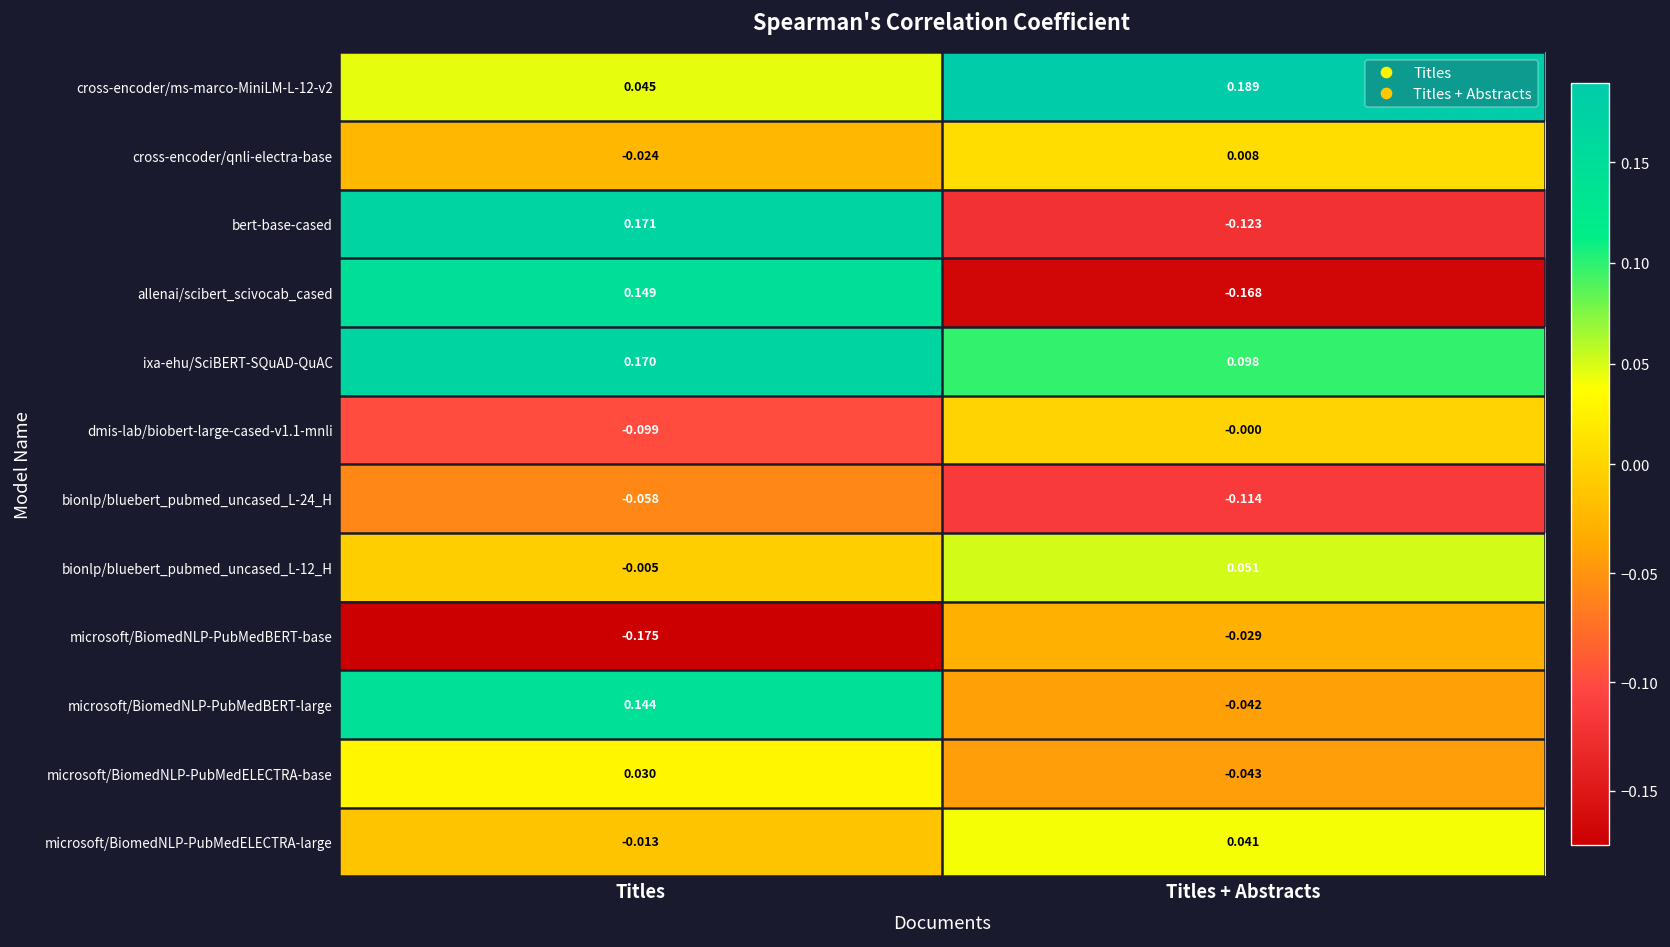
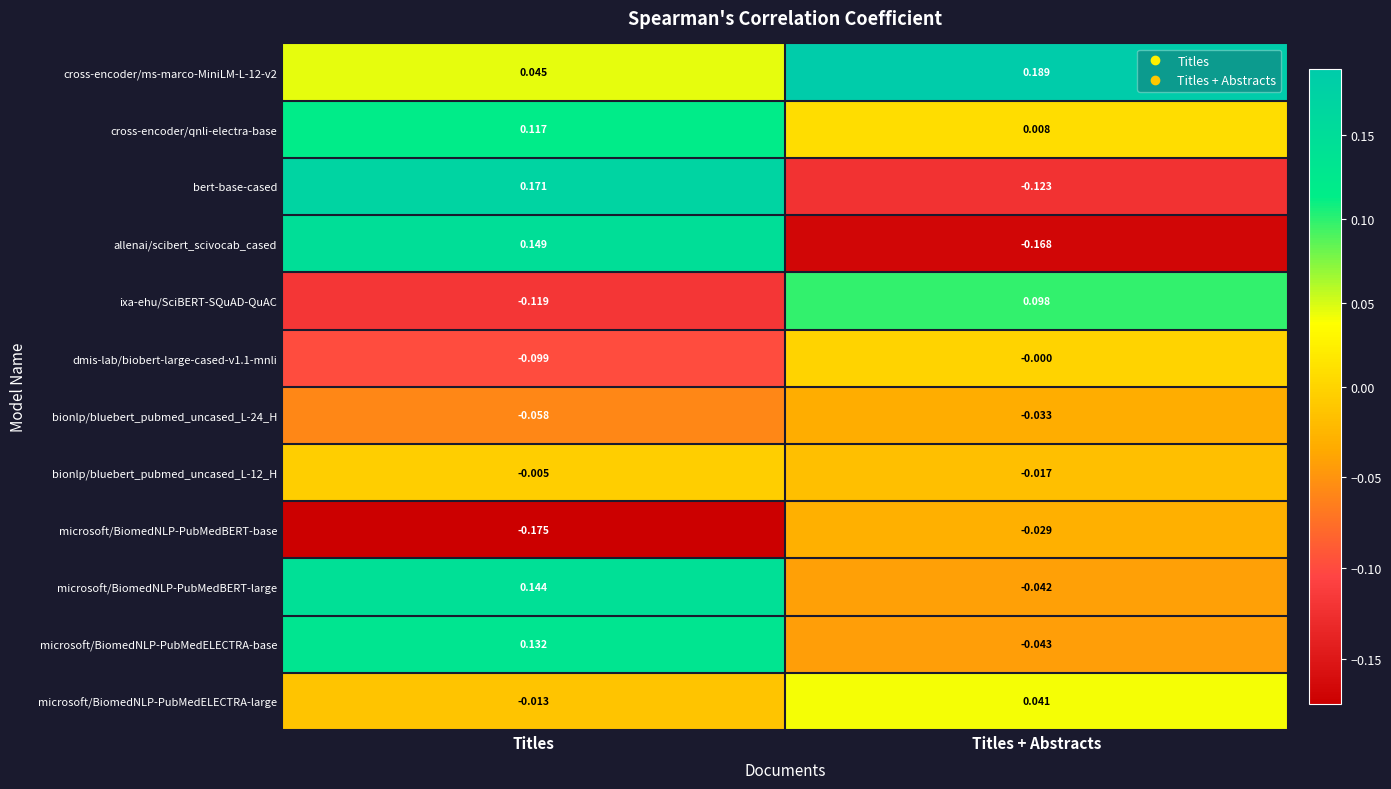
  {
    "cross-encoder/ms-marco-MiniLM-L-12-v2": {
      "Titles": 0.045,
      "Titles + Abstracts": 0.189
    },
    "cross-encoder/qnli-electra-base": {
-     "Titles": -0.024,
+     "Titles": 0.117,
      "Titles + Abstracts": 0.008
    },
    "bert-base-cased": {
      "Titles": 0.171,
      "Titles + Abstracts": -0.123
    },
    "allenai/scibert_scivocab_cased": {
      "Titles": 0.149,
      "Titles + Abstracts": -0.168
    },
    "ixa-ehu/SciBERT-SQuAD-QuAC": {
-     "Titles": 0.170,
+     "Titles": -0.119,
      "Titles + Abstracts": 0.098
    },
    "dmis-lab/biobert-large-cased-v1.1-mnli": {
      "Titles": -0.099,
      "Titles + Abstracts": -0.000
    },
    "bionlp/bluebert_pubmed_uncased_L-24_H": {
      "Titles": -0.058,
-     "Titles + Abstracts": -0.114
+     "Titles + Abstracts": -0.033
    },
    "bionlp/bluebert_pubmed_uncased_L-12_H": {
      "Titles": -0.005,
-     "Titles + Abstracts": 0.051
+     "Titles + Abstracts": -0.017
    },
    "microsoft/BiomedNLP-PubMedBERT-base": {
      "Titles": -0.175,
      "Titles + Abstracts": -0.029
    },
    "microsoft/BiomedNLP-PubMedBERT-large": {
      "Titles": 0.144,
      "Titles + Abstracts": -0.042
    },
    "microsoft/BiomedNLP-PubMedELECTRA-base": {
-     "Titles": 0.030,
+     "Titles": 0.132,
      "Titles + Abstracts": -0.043
    },
    "microsoft/BiomedNLP-PubMedELECTRA-large": {
      "Titles": -0.013,
      "Titles + Abstracts": 0.041
    }
  }
